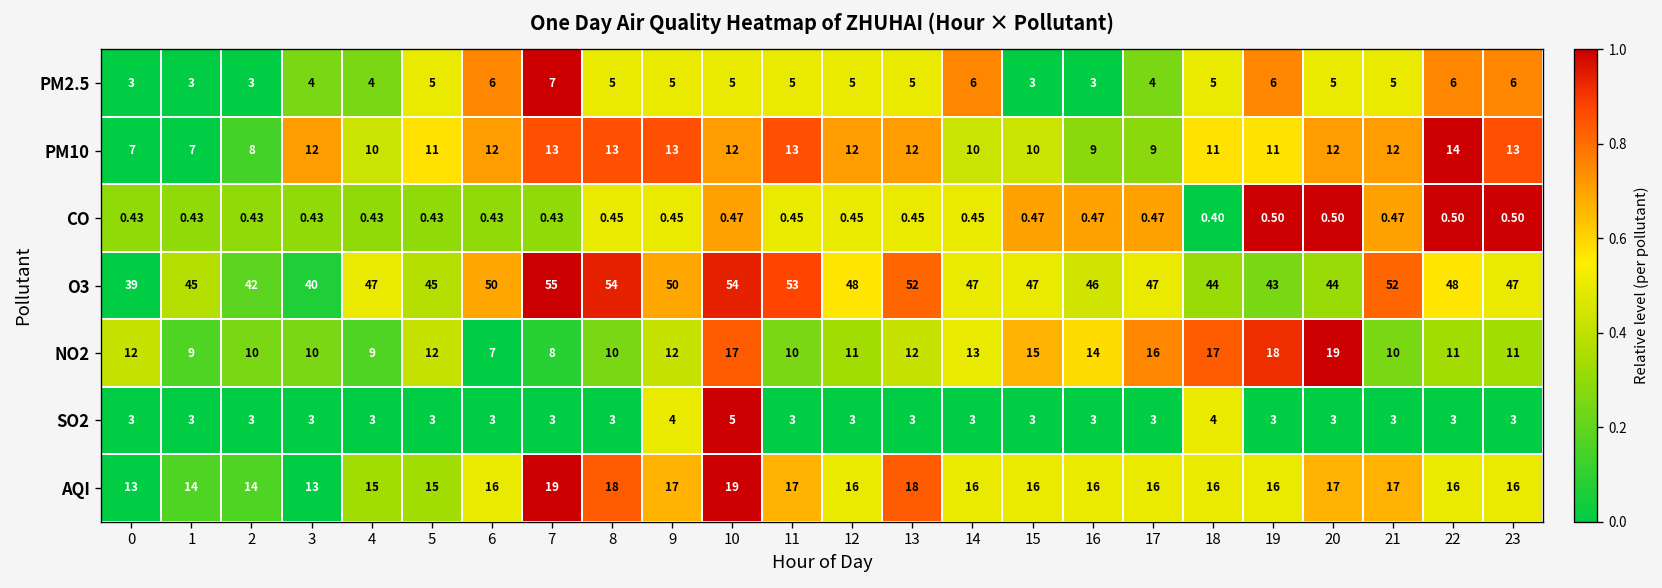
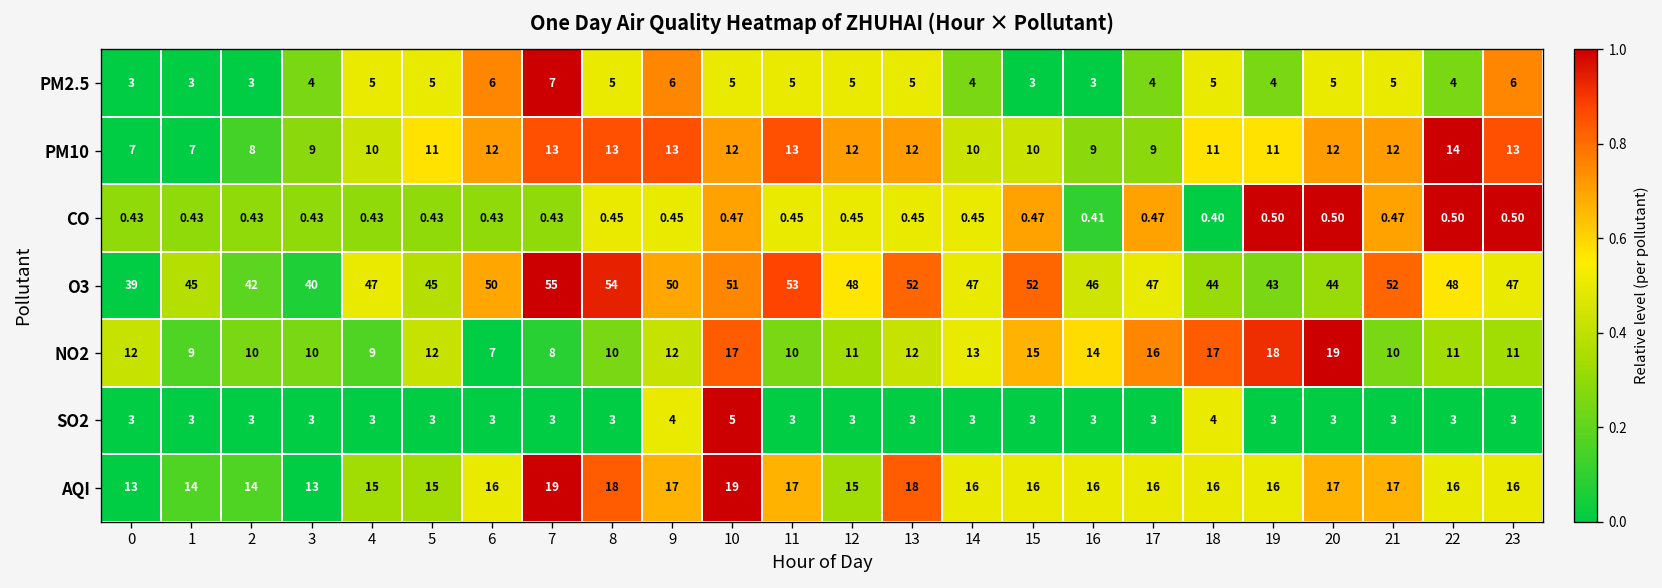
  {
    "PM2.5": {
      "0": 3,
      "1": 3,
      "2": 3,
      "3": 4,
-     "4": 4,
+     "4": 5,
      "5": 5,
      "6": 6,
      "7": 7,
      "8": 5,
-     "9": 5,
+     "9": 6,
      "10": 5,
      "11": 5,
      "12": 5,
      "13": 5,
-     "14": 6,
+     "14": 4,
      "15": 3,
      "16": 3,
      "17": 4,
      "18": 5,
-     "19": 6,
+     "19": 4,
      "20": 5,
      "21": 5,
-     "22": 6,
+     "22": 4,
      "23": 6
    },
    "PM10": {
      "0": 7,
      "1": 7,
      "2": 8,
-     "3": 12,
+     "3": 9,
      "4": 10,
      "5": 11,
      "6": 12,
      "7": 13,
      "8": 13,
      "9": 13,
      "10": 12,
      "11": 13,
      "12": 12,
      "13": 12,
      "14": 10,
      "15": 10,
      "16": 9,
      "17": 9,
      "18": 11,
      "19": 11,
      "20": 12,
      "21": 12,
      "22": 14,
      "23": 13
    },
    "CO": {
      "0": 0.43,
      "1": 0.43,
      "2": 0.43,
      "3": 0.43,
      "4": 0.43,
      "5": 0.43,
      "6": 0.43,
      "7": 0.43,
      "8": 0.45,
      "9": 0.45,
      "10": 0.47,
      "11": 0.45,
      "12": 0.45,
      "13": 0.45,
      "14": 0.45,
      "15": 0.47,
-     "16": 0.47,
+     "16": 0.41,
      "17": 0.47,
      "18": 0.40,
      "19": 0.50,
      "20": 0.50,
      "21": 0.47,
      "22": 0.50,
      "23": 0.50
    },
    "O3": {
      "0": 39,
      "1": 45,
      "2": 42,
      "3": 40,
      "4": 47,
      "5": 45,
      "6": 50,
      "7": 55,
      "8": 54,
      "9": 50,
-     "10": 54,
+     "10": 51,
      "11": 53,
      "12": 48,
      "13": 52,
      "14": 47,
-     "15": 47,
+     "15": 52,
      "16": 46,
      "17": 47,
      "18": 44,
      "19": 43,
      "20": 44,
      "21": 52,
      "22": 48,
      "23": 47
    },
    "NO2": {
      "0": 12,
      "1": 9,
      "2": 10,
      "3": 10,
      "4": 9,
      "5": 12,
      "6": 7,
      "7": 8,
      "8": 10,
      "9": 12,
      "10": 17,
      "11": 10,
      "12": 11,
      "13": 12,
      "14": 13,
      "15": 15,
      "16": 14,
      "17": 16,
      "18": 17,
      "19": 18,
      "20": 19,
      "21": 10,
      "22": 11,
      "23": 11
    },
    "SO2": {
      "0": 3,
      "1": 3,
      "2": 3,
      "3": 3,
      "4": 3,
      "5": 3,
      "6": 3,
      "7": 3,
      "8": 3,
      "9": 4,
      "10": 5,
      "11": 3,
      "12": 3,
      "13": 3,
      "14": 3,
      "15": 3,
      "16": 3,
      "17": 3,
      "18": 4,
      "19": 3,
      "20": 3,
      "21": 3,
      "22": 3,
      "23": 3
    },
    "AQI": {
      "0": 13,
      "1": 14,
      "2": 14,
      "3": 13,
      "4": 15,
      "5": 15,
      "6": 16,
      "7": 19,
      "8": 18,
      "9": 17,
      "10": 19,
      "11": 17,
-     "12": 16,
+     "12": 15,
      "13": 18,
      "14": 16,
      "15": 16,
      "16": 16,
      "17": 16,
      "18": 16,
      "19": 16,
      "20": 17,
      "21": 17,
      "22": 16,
      "23": 16
    }
  }
